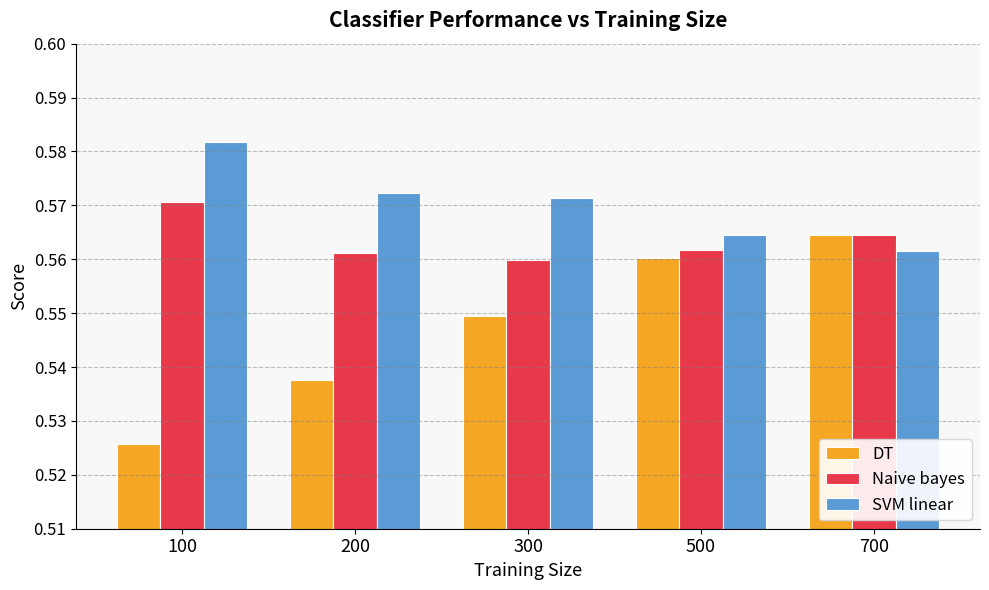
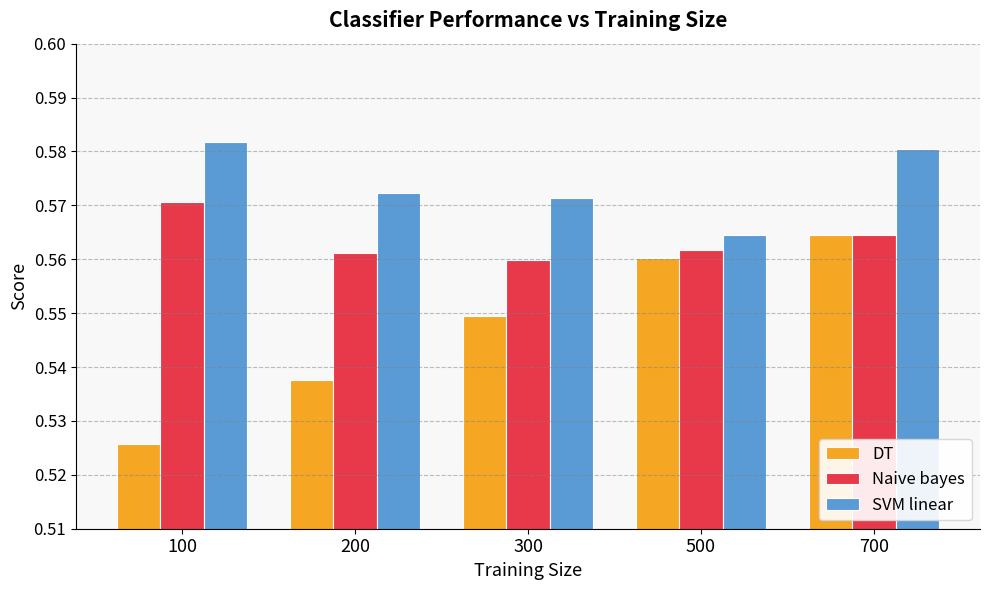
  {
    "DT": {
      "100": 0.526,
      "200": 0.538,
      "300": 0.549,
      "500": 0.560,
      "700": 0.565
    },
    "Naive bayes": {
      "100": 0.571,
      "200": 0.561,
      "300": 0.560,
      "500": 0.562,
      "700": 0.565
    },
    "SVM linear": {
      "100": 0.582,
      "200": 0.572,
      "300": 0.571,
      "500": 0.565,
-     "700": 0.562
+     "700": 0.581
    }
  }
